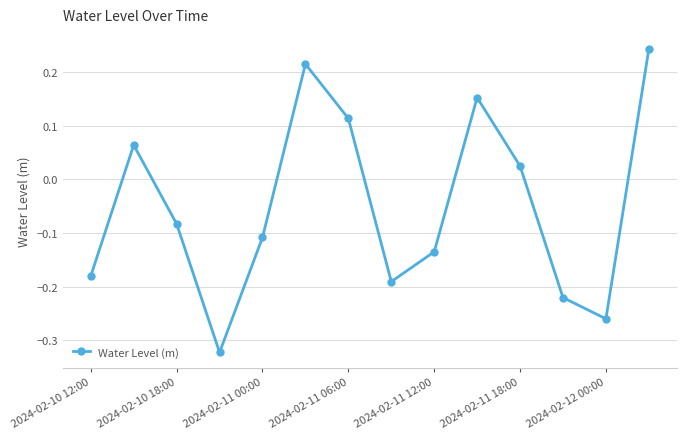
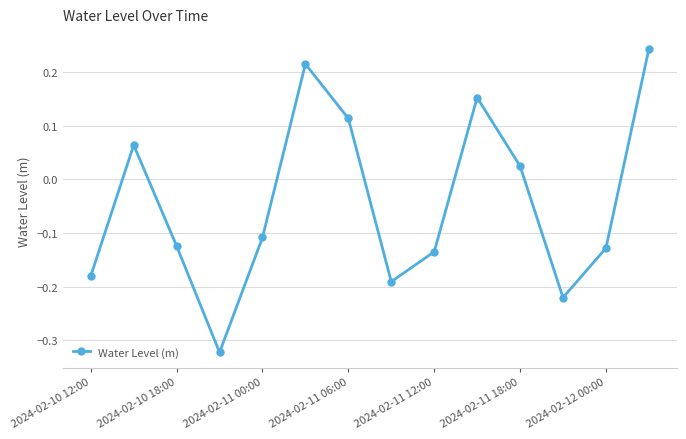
  {
    "2024-02-10 12:00": -0.18,
-   "2024-02-10 18:00": -0.08,
+   "2024-02-10 18:00": -0.12,
    "2024-02-11 00:00": -0.11,
    "2024-02-11 06:00": 0.11,
    "2024-02-11 12:00": -0.14,
    "2024-02-11 18:00": 0.02,
-   "2024-02-12 00:00": -0.26
+   "2024-02-12 00:00": -0.13
  }
